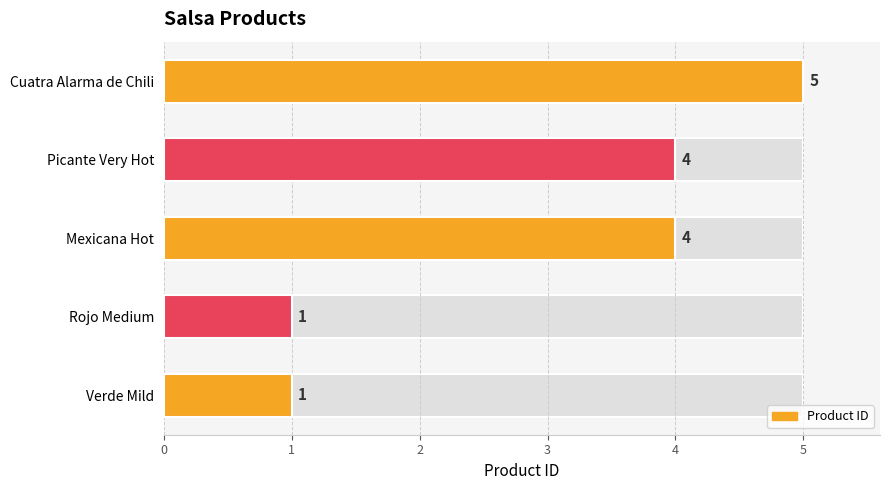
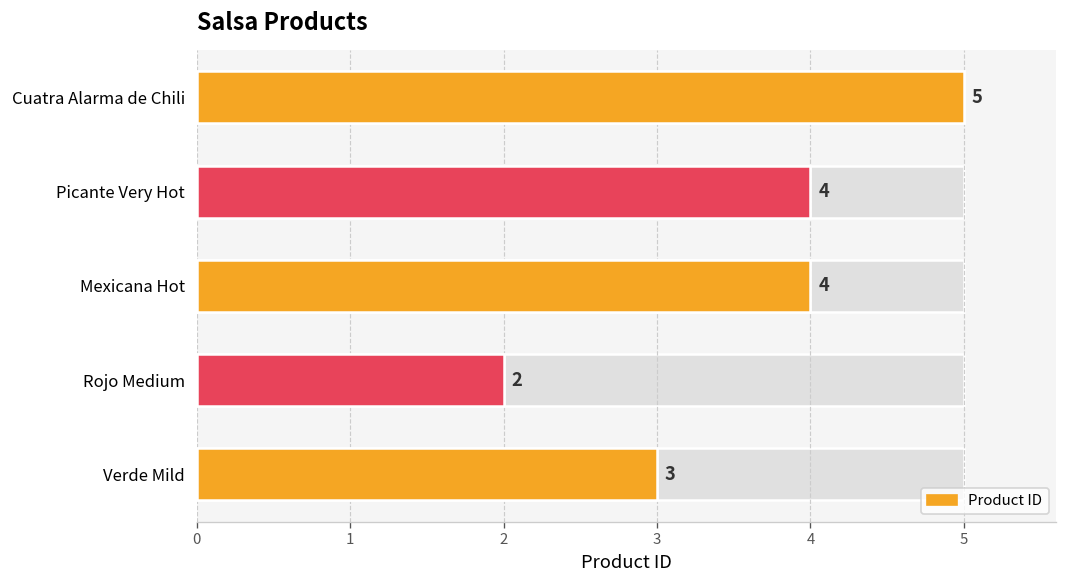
  {
    "Product ID": {
      "Cuatra Alarma de Chili": 5,
-     "Rojo Medium": 1,
-     "Verde Mild": 1
+     "Rojo Medium": 2,
+     "Verde Mild": 3
    }
  }
